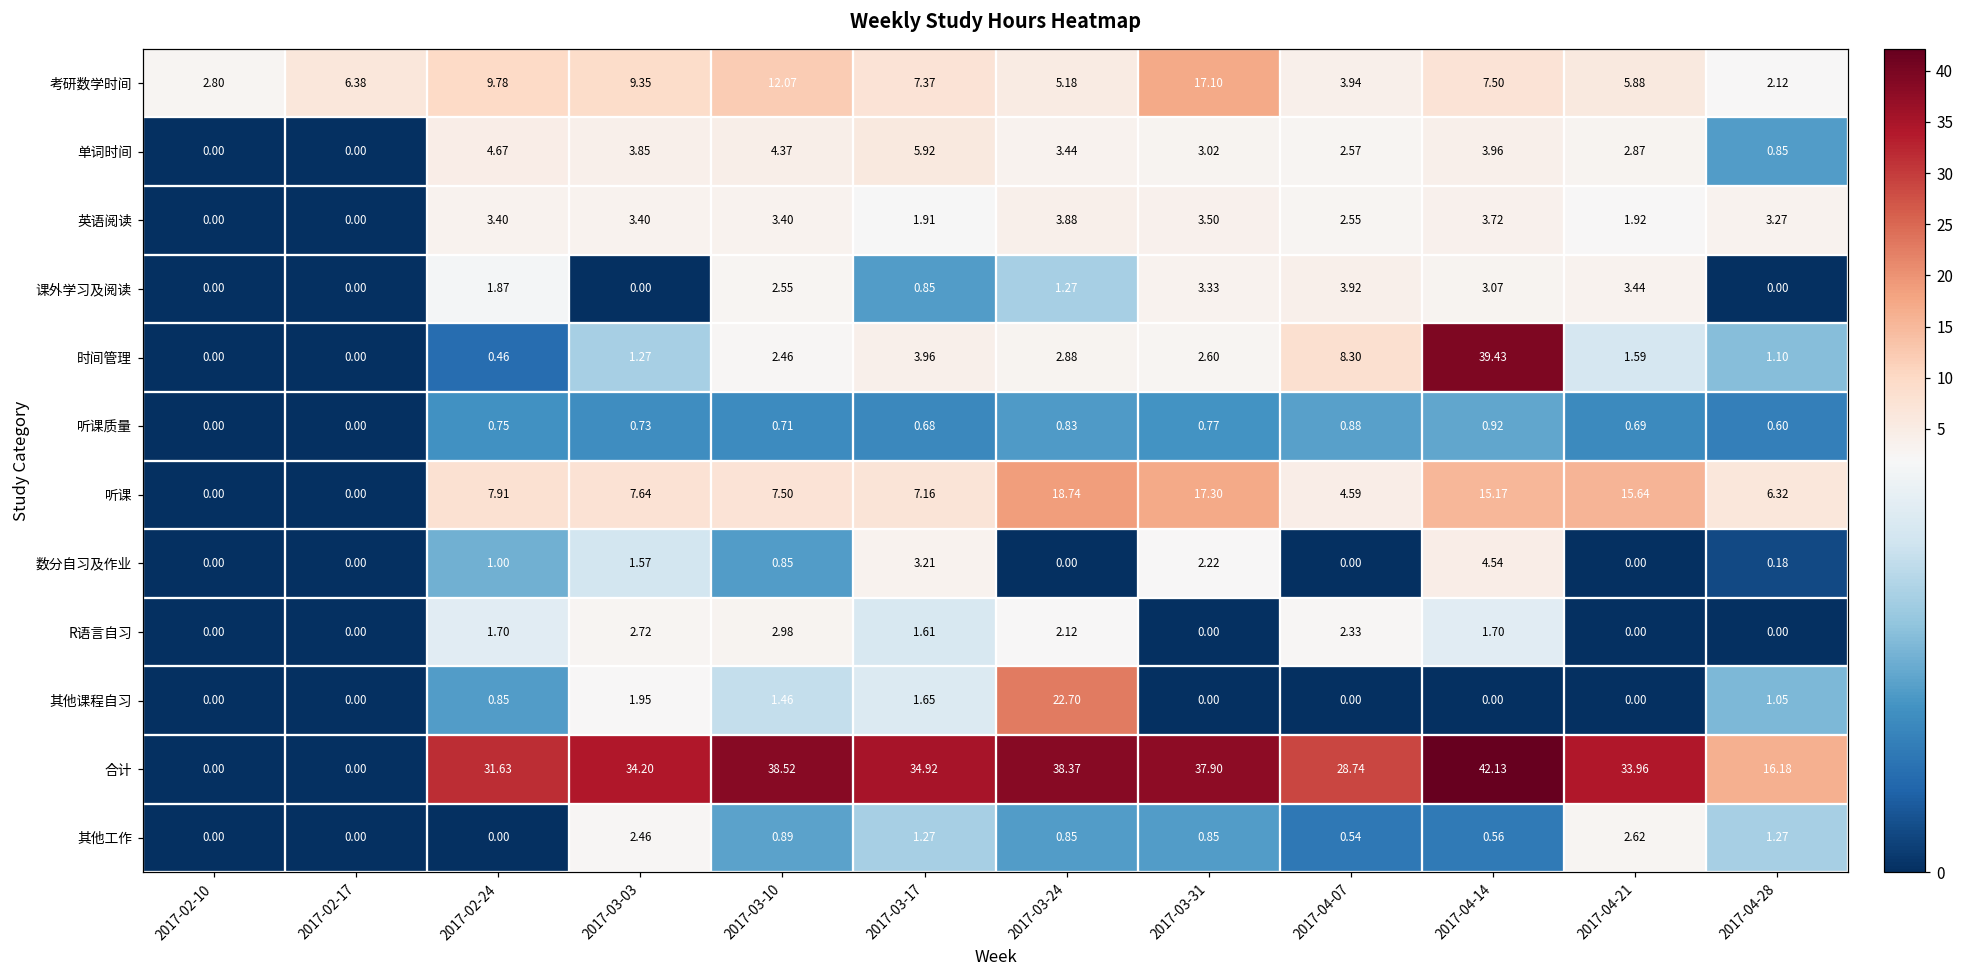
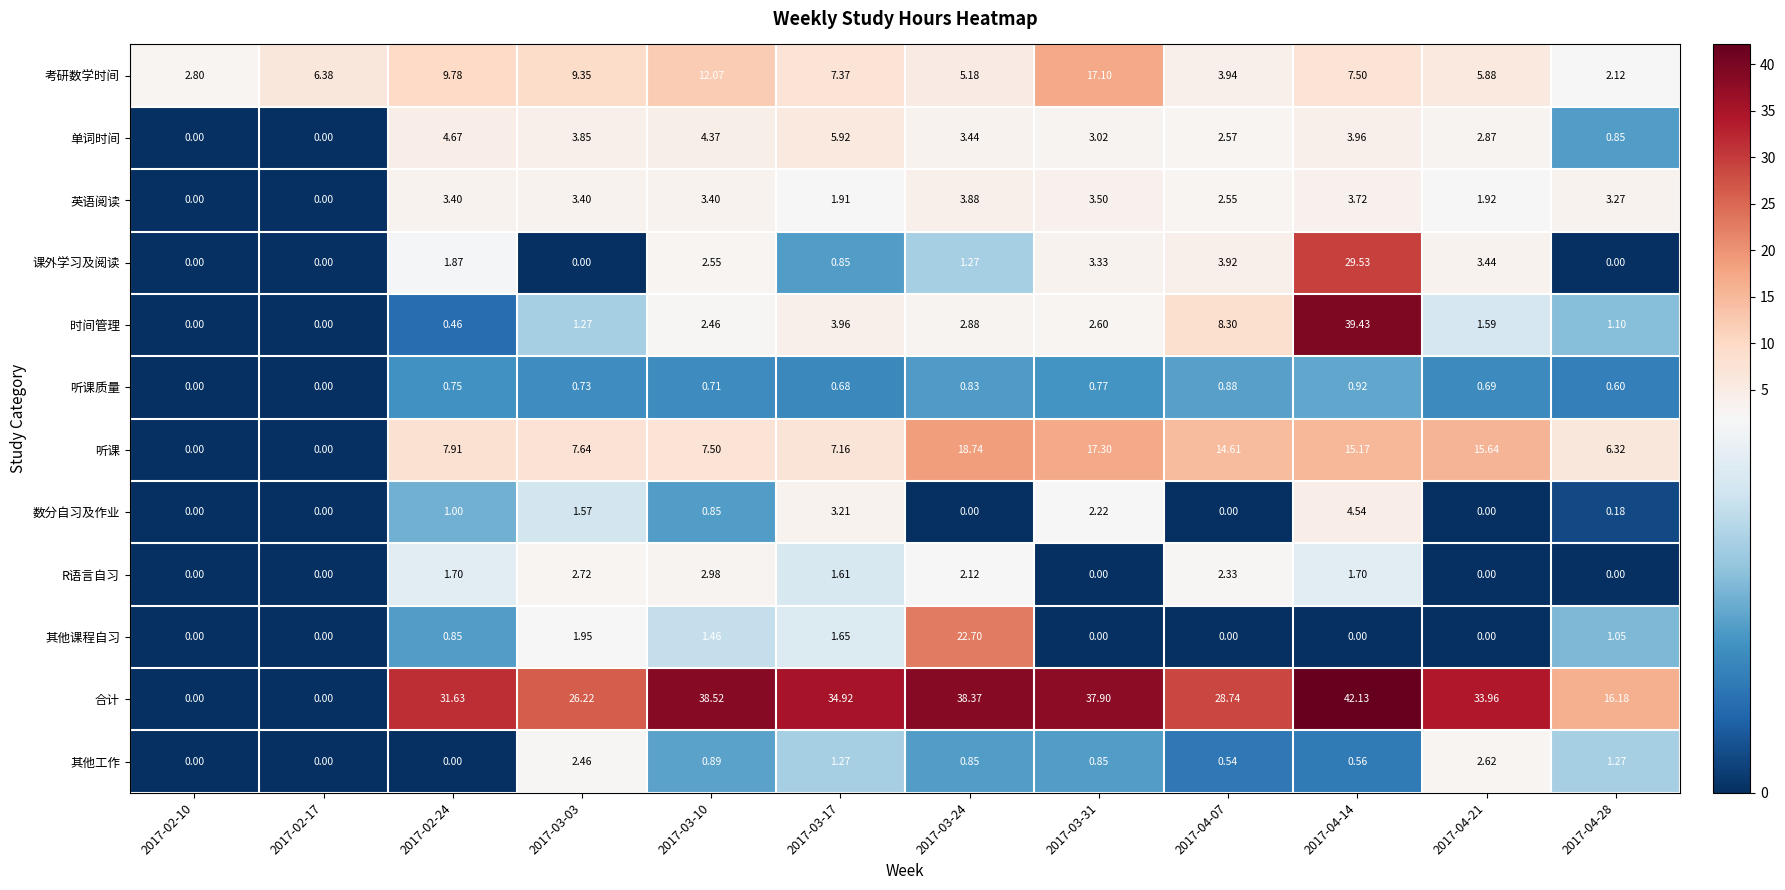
  {
    "考研数学时间": {
      "2017-02-10": 2.80,
      "2017-02-17": 6.38,
      "2017-02-24": 9.78,
      "2017-03-03": 9.35,
      "2017-03-10": 12.07,
      "2017-03-17": 7.37,
      "2017-03-24": 5.18,
      "2017-03-31": 17.10,
      "2017-04-07": 3.94,
      "2017-04-14": 7.50,
      "2017-04-21": 5.88,
      "2017-04-28": 2.12
    },
    "单词时间": {
      "2017-02-10": 0.00,
      "2017-02-17": 0.00,
      "2017-02-24": 4.67,
      "2017-03-03": 3.85,
      "2017-03-10": 4.37,
      "2017-03-17": 5.92,
      "2017-03-24": 3.44,
      "2017-03-31": 3.02,
      "2017-04-07": 2.57,
      "2017-04-14": 3.96,
      "2017-04-21": 2.87,
      "2017-04-28": 0.85
    },
    "英语阅读": {
      "2017-02-10": 0.00,
      "2017-02-17": 0.00,
      "2017-02-24": 3.40,
      "2017-03-03": 3.40,
      "2017-03-10": 3.40,
      "2017-03-17": 1.91,
      "2017-03-24": 3.88,
      "2017-03-31": 3.50,
      "2017-04-07": 2.55,
      "2017-04-14": 3.72,
      "2017-04-21": 1.92,
      "2017-04-28": 3.27
    },
    "课外学习及阅读": {
      "2017-02-10": 0.00,
      "2017-02-17": 0.00,
      "2017-02-24": 1.87,
      "2017-03-03": 0.00,
      "2017-03-10": 2.55,
      "2017-03-17": 0.85,
      "2017-03-24": 1.27,
      "2017-03-31": 3.33,
      "2017-04-07": 3.92,
-     "2017-04-14": 3.07,
+     "2017-04-14": 29.53,
      "2017-04-21": 3.44,
      "2017-04-28": 0.00
    },
    "时间管理": {
      "2017-02-10": 0.00,
      "2017-02-17": 0.00,
      "2017-02-24": 0.46,
      "2017-03-03": 1.27,
      "2017-03-10": 2.46,
      "2017-03-17": 3.96,
      "2017-03-24": 2.88,
      "2017-03-31": 2.60,
      "2017-04-07": 8.30,
      "2017-04-14": 39.43,
      "2017-04-21": 1.59,
      "2017-04-28": 1.10
    },
    "听课质量": {
      "2017-02-10": 0.00,
      "2017-02-17": 0.00,
      "2017-02-24": 0.75,
      "2017-03-03": 0.73,
      "2017-03-10": 0.71,
      "2017-03-17": 0.68,
      "2017-03-24": 0.83,
      "2017-03-31": 0.77,
      "2017-04-07": 0.88,
      "2017-04-14": 0.92,
      "2017-04-21": 0.69,
      "2017-04-28": 0.60
    },
    "听课": {
      "2017-02-10": 0.00,
      "2017-02-17": 0.00,
      "2017-02-24": 7.91,
      "2017-03-03": 7.64,
      "2017-03-10": 7.50,
      "2017-03-17": 7.16,
      "2017-03-24": 18.74,
      "2017-03-31": 17.30,
-     "2017-04-07": 4.59,
+     "2017-04-07": 14.61,
      "2017-04-14": 15.17,
      "2017-04-21": 15.64,
      "2017-04-28": 6.32
    },
    "数分自习及作业": {
      "2017-02-10": 0.00,
      "2017-02-17": 0.00,
      "2017-02-24": 1.00,
      "2017-03-03": 1.57,
      "2017-03-10": 0.85,
      "2017-03-17": 3.21,
      "2017-03-24": 0.00,
      "2017-03-31": 2.22,
      "2017-04-07": 0.00,
      "2017-04-14": 4.54,
      "2017-04-21": 0.00,
      "2017-04-28": 0.18
    },
    "R语言自习": {
      "2017-02-10": 0.00,
      "2017-02-17": 0.00,
      "2017-02-24": 1.70,
      "2017-03-03": 2.72,
      "2017-03-10": 2.98,
      "2017-03-17": 1.61,
      "2017-03-24": 2.12,
      "2017-03-31": 0.00,
      "2017-04-07": 2.33,
      "2017-04-14": 1.70,
      "2017-04-21": 0.00,
      "2017-04-28": 0.00
    },
    "其他课程自习": {
      "2017-02-10": 0.00,
      "2017-02-17": 0.00,
      "2017-02-24": 0.85,
      "2017-03-03": 1.95,
      "2017-03-10": 1.46,
      "2017-03-17": 1.65,
      "2017-03-24": 22.70,
      "2017-03-31": 0.00,
      "2017-04-07": 0.00,
      "2017-04-14": 0.00,
      "2017-04-21": 0.00,
      "2017-04-28": 1.05
    },
    "合计": {
      "2017-02-10": 0.00,
      "2017-02-17": 0.00,
      "2017-02-24": 31.63,
-     "2017-03-03": 34.20,
+     "2017-03-03": 26.22,
      "2017-03-10": 38.52,
      "2017-03-17": 34.92,
      "2017-03-24": 38.37,
      "2017-03-31": 37.90,
      "2017-04-07": 28.74,
      "2017-04-14": 42.13,
      "2017-04-21": 33.96,
      "2017-04-28": 16.18
    },
    "其他工作": {
      "2017-02-10": 0.00,
      "2017-02-17": 0.00,
      "2017-02-24": 0.00,
      "2017-03-03": 2.46,
      "2017-03-10": 0.89,
      "2017-03-17": 1.27,
      "2017-03-24": 0.85,
      "2017-03-31": 0.85,
      "2017-04-07": 0.54,
      "2017-04-14": 0.56,
      "2017-04-21": 2.62,
      "2017-04-28": 1.27
    }
  }
